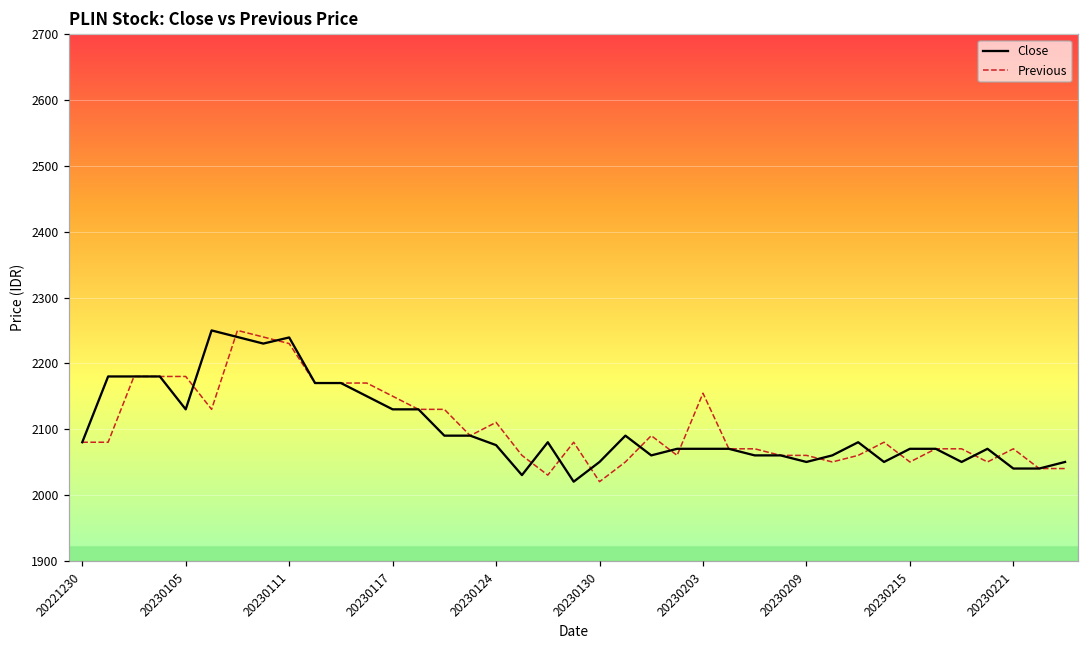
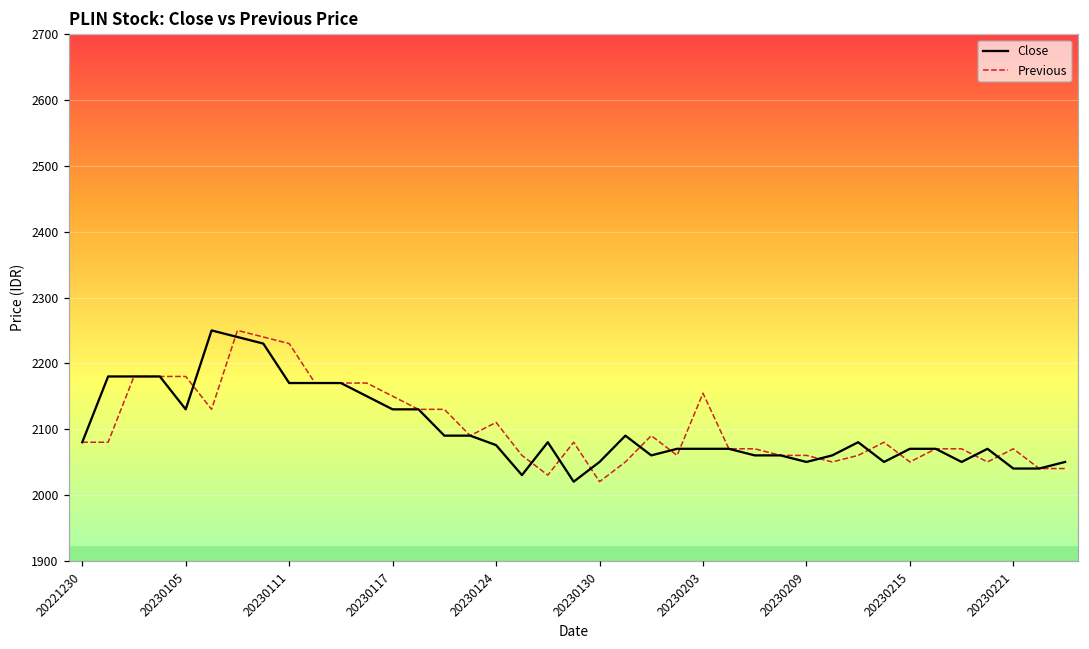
  {
    "Close": {
      "20230105": 2130,
-     "20230111": 2240,
+     "20230111": 2170,
      "20230117": 2130,
      "20230124": 2080,
      "20230130": 2050,
      "20230203": 2070,
      "20230209": 2050,
      "20230215": 2070,
      "20230221": 2040
    },
    "Previous": {
      "20230105": 2180,
      "20230111": 2230,
      "20230117": 2150,
      "20230124": 2110,
      "20230130": 2020,
      "20230203": 2150,
      "20230209": 2060,
      "20230215": 2050,
      "20230221": 2070
    }
  }
